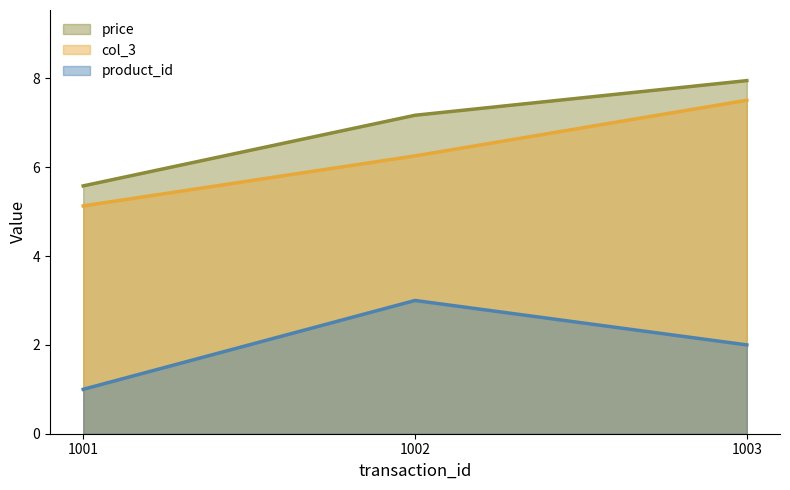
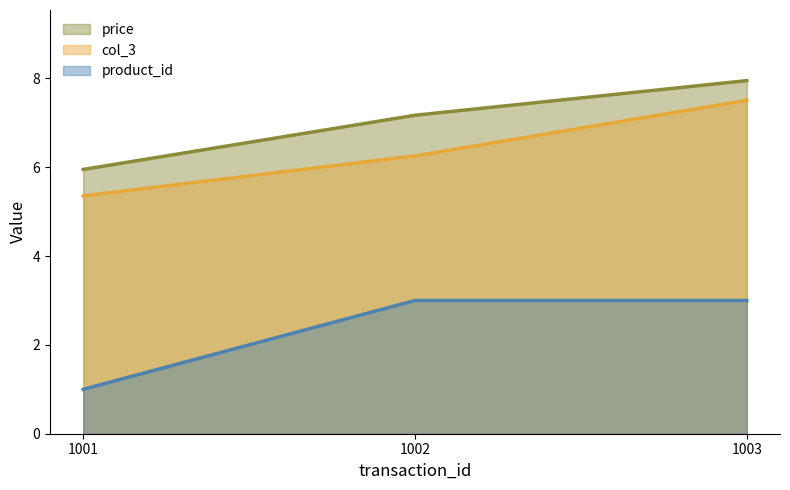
  {
    "price": {
-     "1001": 5.6,
+     "1001": 6.0,
      "1002": 7.2,
      "1003": 8.0
    },
    "col_3": {
-     "1001": 5.1,
+     "1001": 5.4,
      "1002": 6.3,
      "1003": 7.5
    },
    "product_id": {
      "1001": 1,
      "1002": 3,
-     "1003": 2
+     "1003": 3
    }
  }
